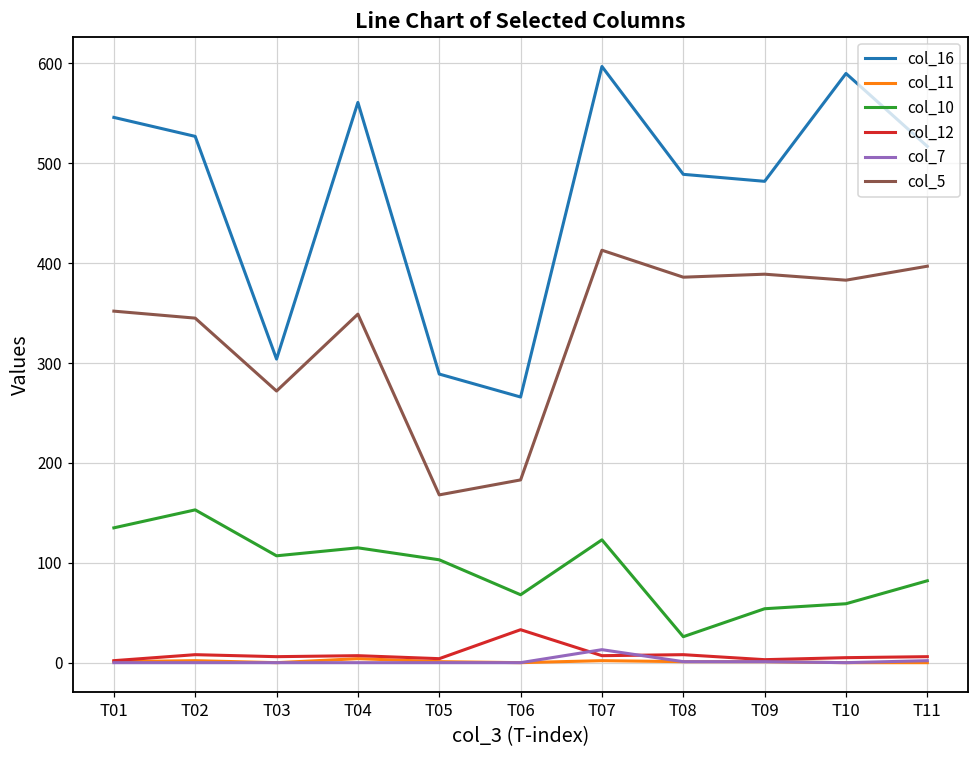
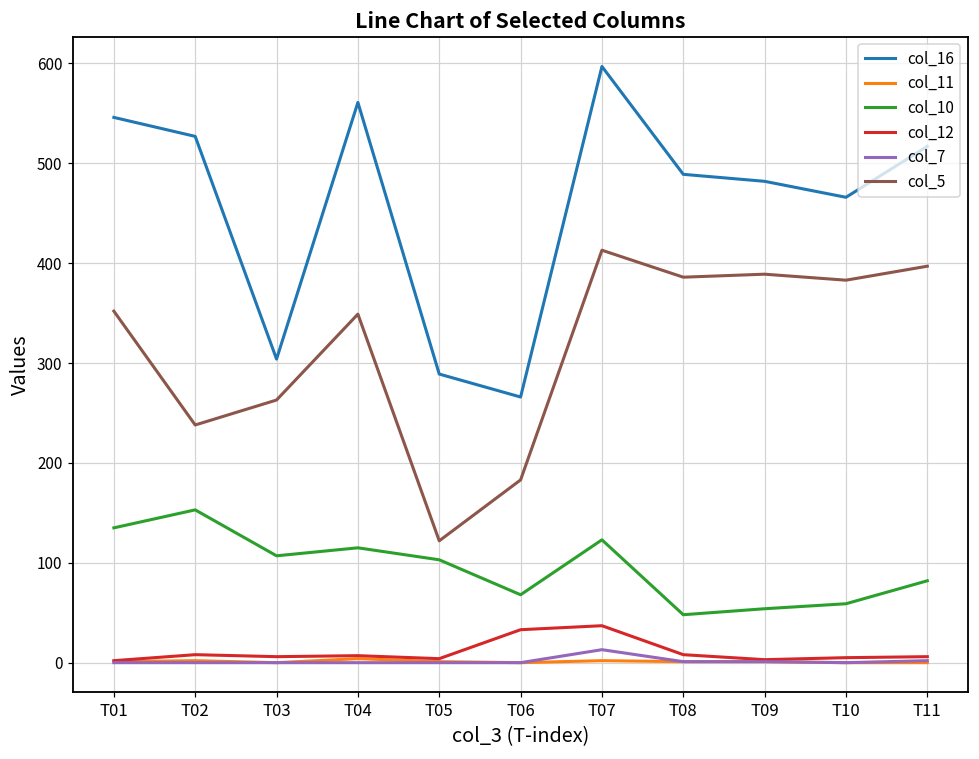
  {
    "col_16": {
      "T01": 550,
      "T02": 530,
      "T03": 300,
      "T04": 560,
      "T05": 290,
      "T06": 270,
      "T07": 600,
      "T08": 490,
      "T09": 480,
-     "T10": 590
+     "T10": 470
    },
    "col_11": {
      "T04": 0,
      "T07": 0
    },
    "col_10": {
      "T01": 140,
      "T02": 150,
      "T03": 110,
      "T04": 120,
      "T05": 100,
      "T06": 70,
      "T07": 120,
-     "T08": 30,
+     "T08": 50,
      "T09": 50,
      "T10": 60,
      "T11": 80
    },
    "col_12": {
      "T02": 10,
      "T03": 10,
      "T04": 10,
      "T05": 0,
      "T06": 30,
-     "T07": 10,
+     "T07": 40,
      "T08": 10,
      "T10": 10,
      "T11": 10
    },
    "col_7": {
      "T04": 0,
      "T07": 10
    },
    "col_5": {
      "T01": 350,
-     "T02": 350,
-     "T03": 270,
+     "T02": 240,
+     "T03": 260,
      "T04": 350,
-     "T05": 170,
+     "T05": 120,
      "T06": 180,
      "T07": 410,
      "T08": 390,
      "T09": 390,
      "T10": 380,
      "T11": 400
    }
  }
